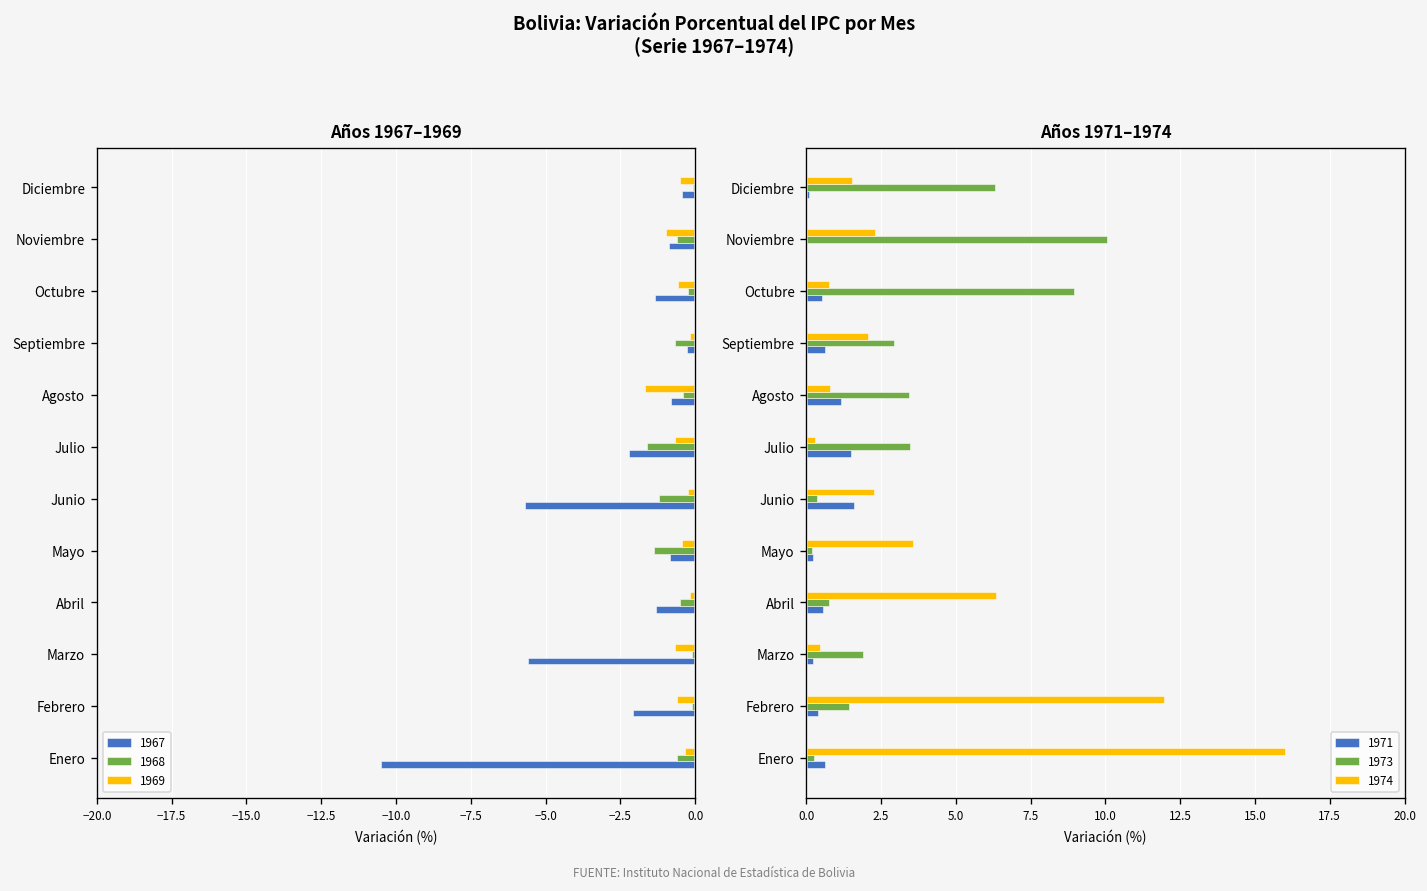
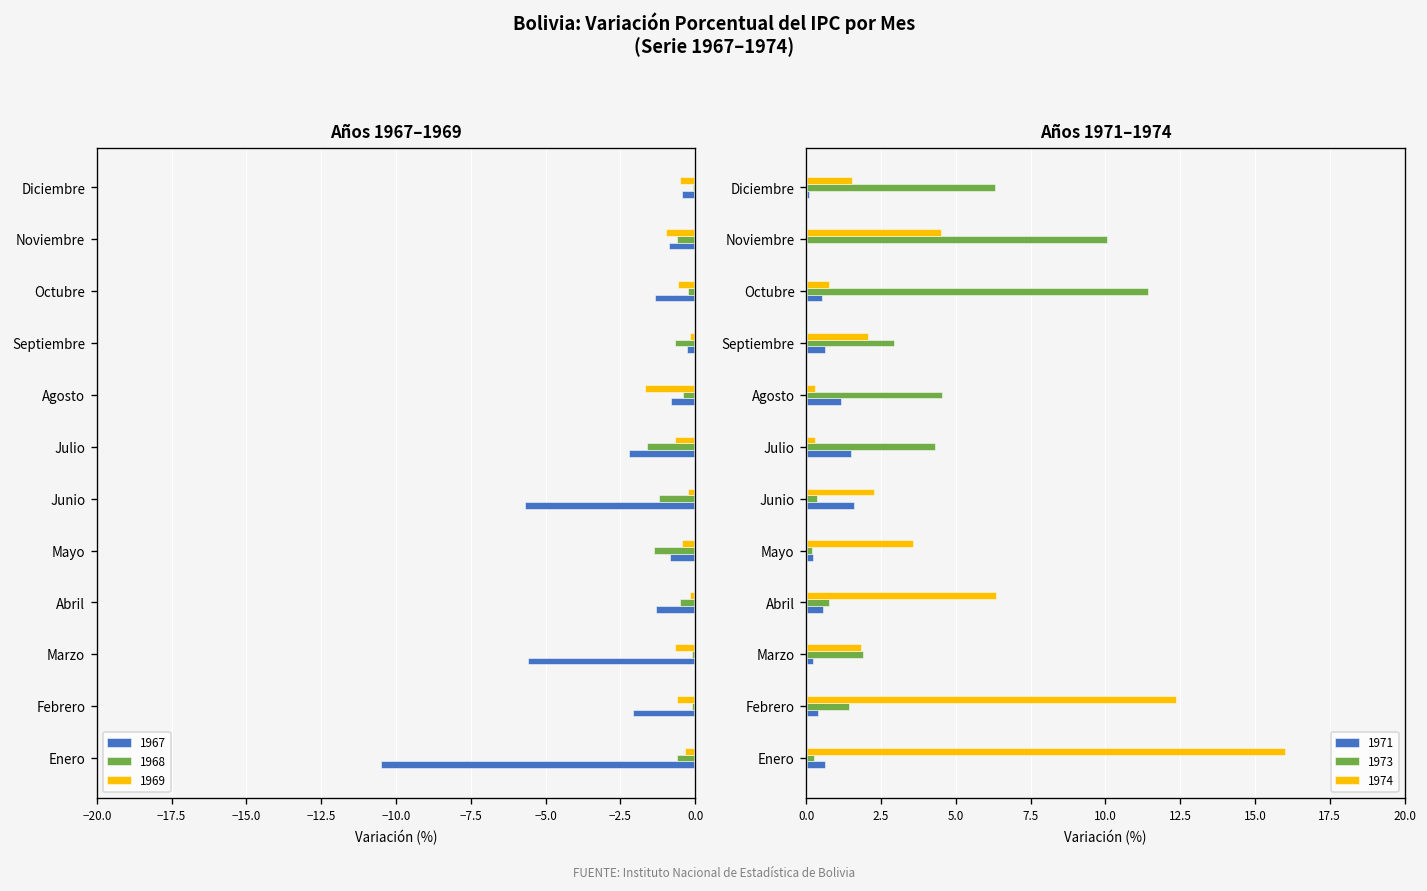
  {
    "Años 1967–1969": {
      "1967": {
        "Diciembre": -0.4,
        "Noviembre": -0.9,
        "Octubre": -1.3,
        "Septiembre": -0.3,
        "Agosto": -0.8,
        "Julio": -2.2,
        "Junio": -5.7,
        "Mayo": -0.8,
        "Abril": -1.3,
        "Marzo": -5.6,
        "Febrero": -2.1,
        "Enero": -10.5
      },
      "1968": {
        "Noviembre": -0.6,
        "Octubre": -0.3,
        "Septiembre": -0.7,
        "Agosto": -0.4,
        "Julio": -1.6,
        "Junio": -1.2,
        "Mayo": -1.4,
        "Abril": -0.5,
        "Enero": -0.6
      },
      "1969": {
        "Diciembre": -0.5,
        "Noviembre": -1.0,
        "Octubre": -0.6,
        "Septiembre": -0.2,
        "Agosto": -1.7,
        "Julio": -0.7,
        "Junio": -0.3,
        "Mayo": -0.4,
        "Abril": -0.2,
        "Marzo": -0.7,
        "Febrero": -0.6,
        "Enero": -0.3
      }
    },
    "Años 1971–1974": {
      "1971": {
        "Noviembre": 0.0,
        "Octubre": 0.5,
        "Septiembre": 0.6,
        "Agosto": 1.2,
        "Julio": 1.5,
        "Junio": 1.6,
        "Mayo": 0.2,
        "Abril": 0.6,
        "Marzo": 0.2,
        "Febrero": 0.4,
        "Enero": 0.6
      },
      "1973": {
        "Diciembre": 6.3,
        "Noviembre": 10.1,
-       "Octubre": 9.0,
+       "Octubre": 11.4,
        "Septiembre": 2.9,
-       "Agosto": 3.4,
-       "Julio": 3.5,
+       "Agosto": 4.6,
+       "Julio": 4.3,
        "Junio": 0.4,
        "Mayo": 0.2,
        "Abril": 0.8,
        "Marzo": 1.9,
        "Febrero": 1.4,
        "Enero": 0.3
      },
      "1974": {
        "Diciembre": 1.5,
-       "Noviembre": 2.3,
+       "Noviembre": 4.5,
        "Octubre": 0.8,
        "Septiembre": 2.1,
-       "Agosto": 0.8,
+       "Agosto": 0.3,
        "Julio": 0.3,
        "Junio": 2.3,
        "Mayo": 3.6,
        "Abril": 6.3,
-       "Marzo": 0.5,
-       "Febrero": 12.0,
+       "Marzo": 1.8,
+       "Febrero": 12.4,
        "Enero": 16.0
      }
    }
  }
